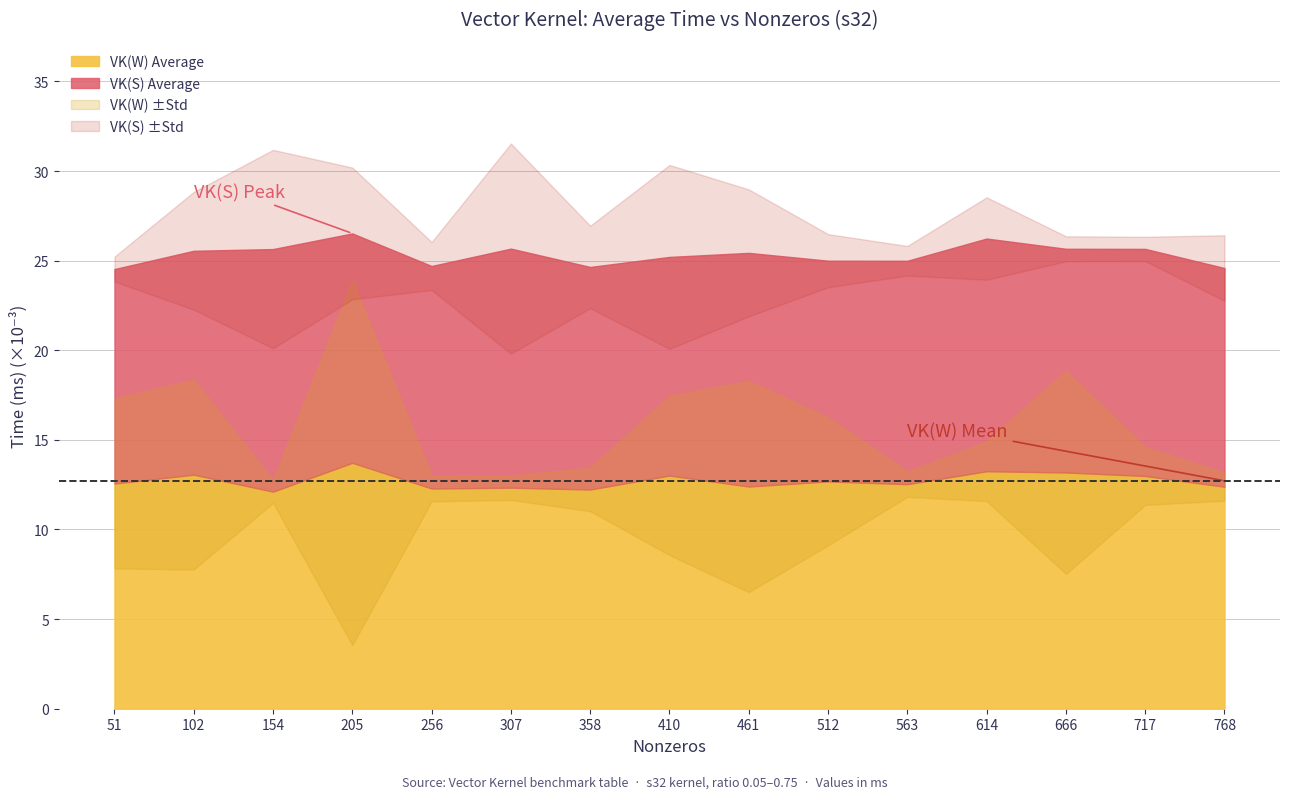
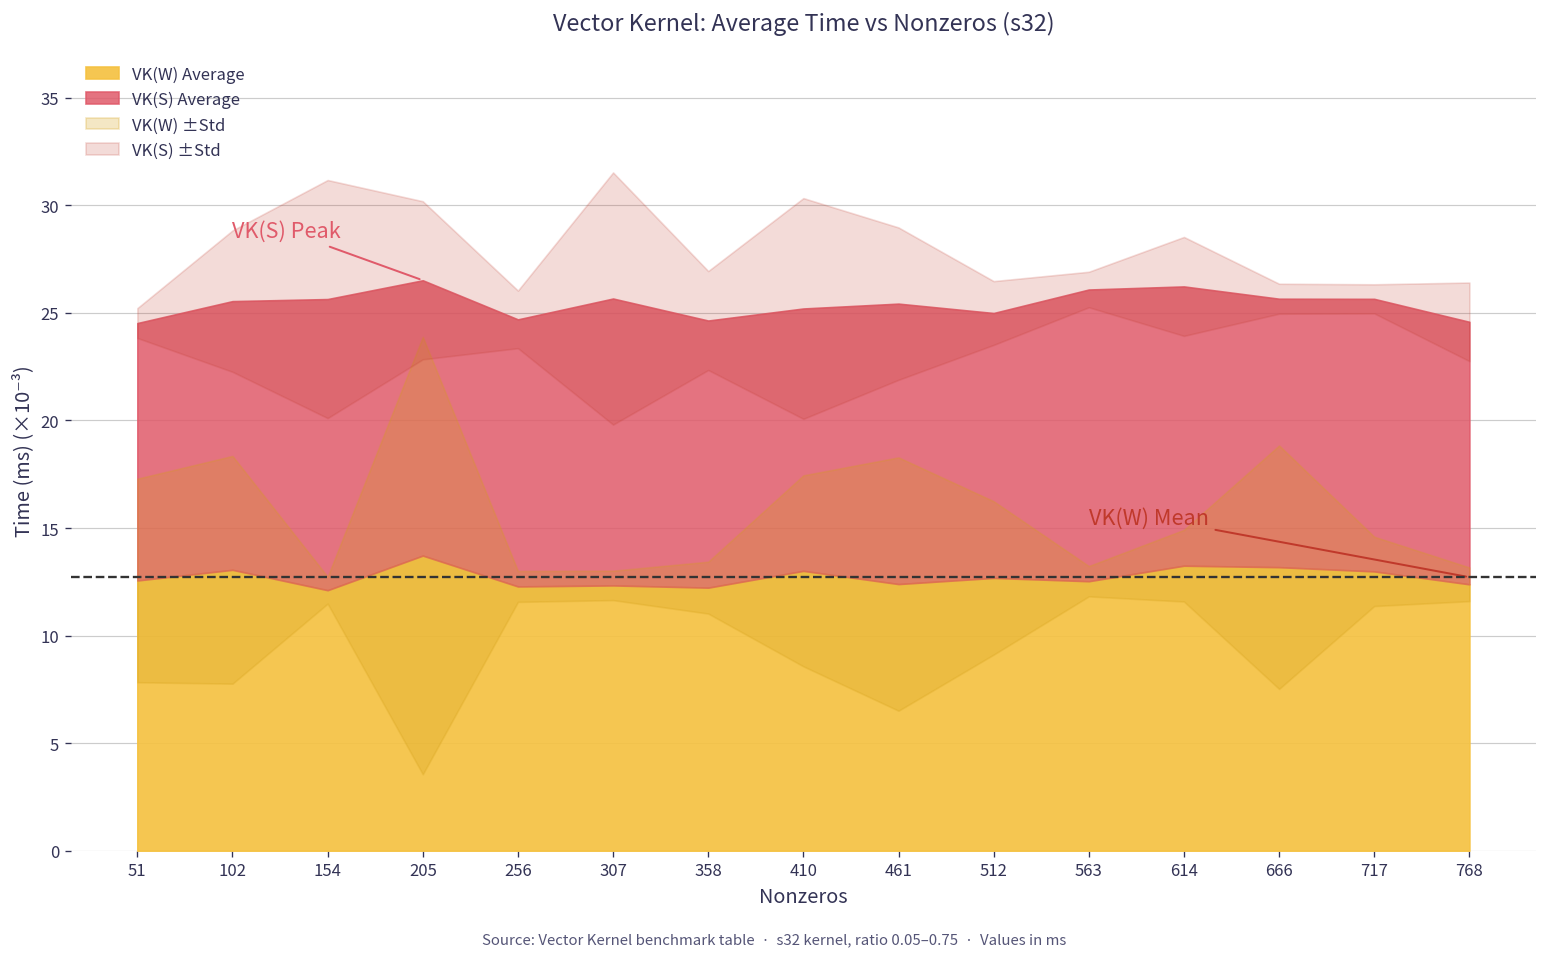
  {
    "VK(W) Average": {
      "51": 12.6,
      "102": 13.1,
      "154": 12.1,
      "205": 13.7,
      "256": 12.3,
      "307": 12.3,
      "358": 12.2,
      "410": 13.0,
      "461": 12.4,
      "512": 12.7,
      "563": 12.5,
      "614": 13.2,
      "666": 13.2,
      "717": 13.0,
      "768": 12.4
    },
    "VK(S) Average": {
      "51": 12.0,
      "102": 12.5,
      "154": 13.5,
      "205": 12.8,
      "256": 12.4,
      "307": 13.3,
      "358": 12.4,
      "410": 12.2,
      "461": 13.0,
      "512": 12.3,
-     "563": 12.5,
+     "563": 13.6,
      "614": 13.0,
      "666": 12.5,
      "717": 12.7,
      "768": 12.2
    }
  }
